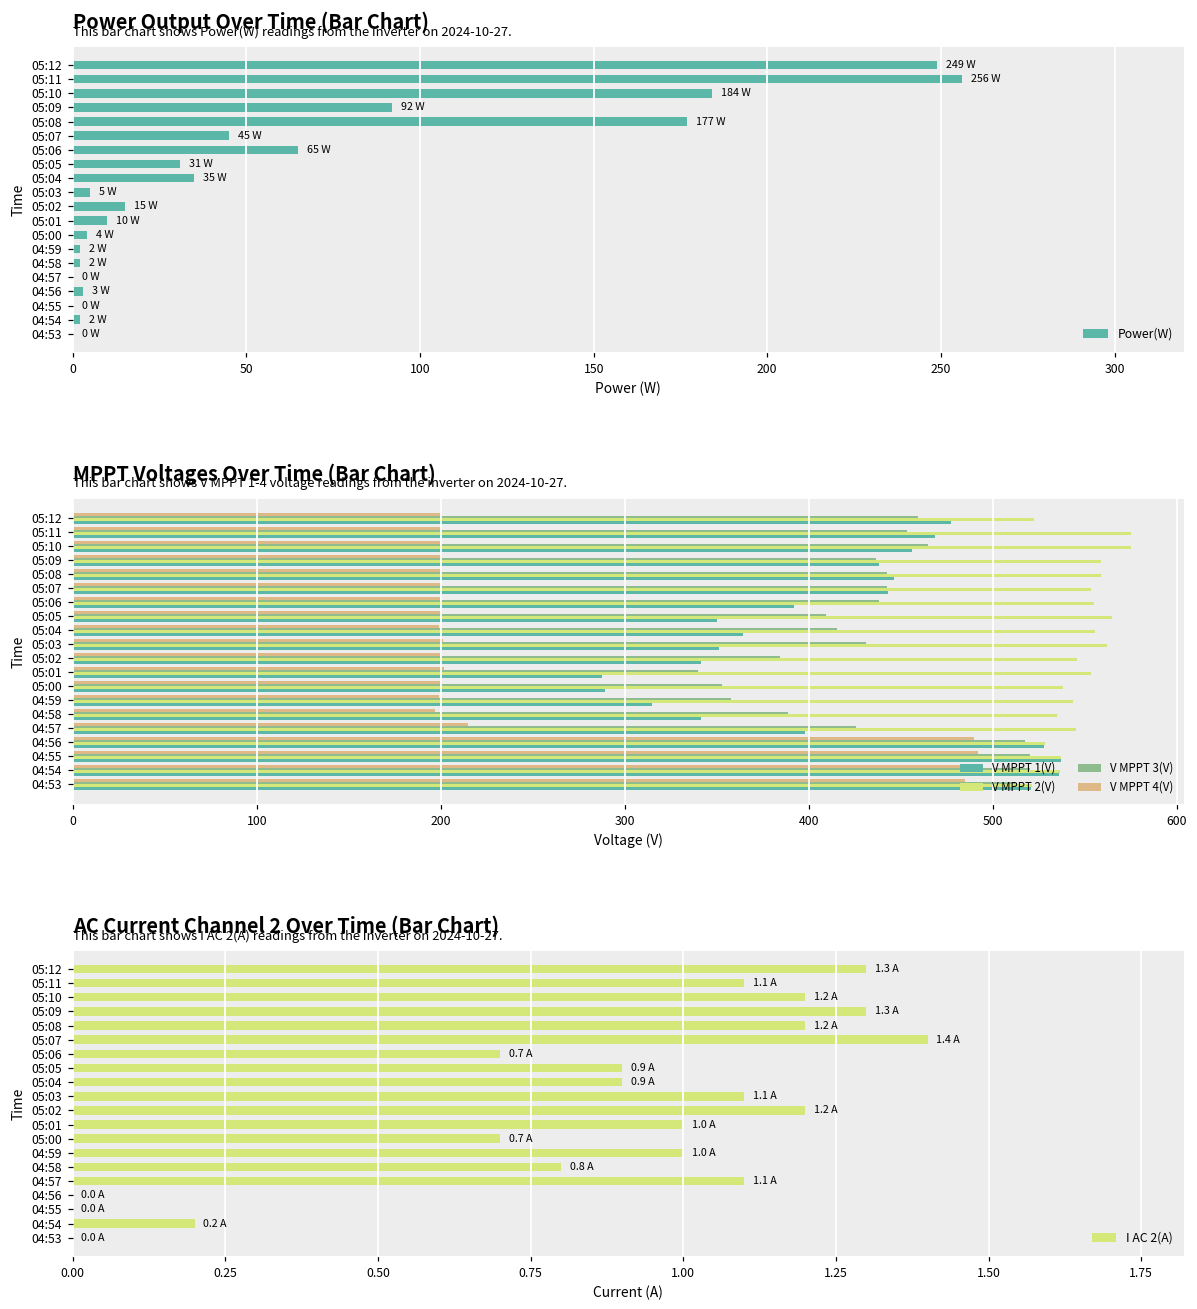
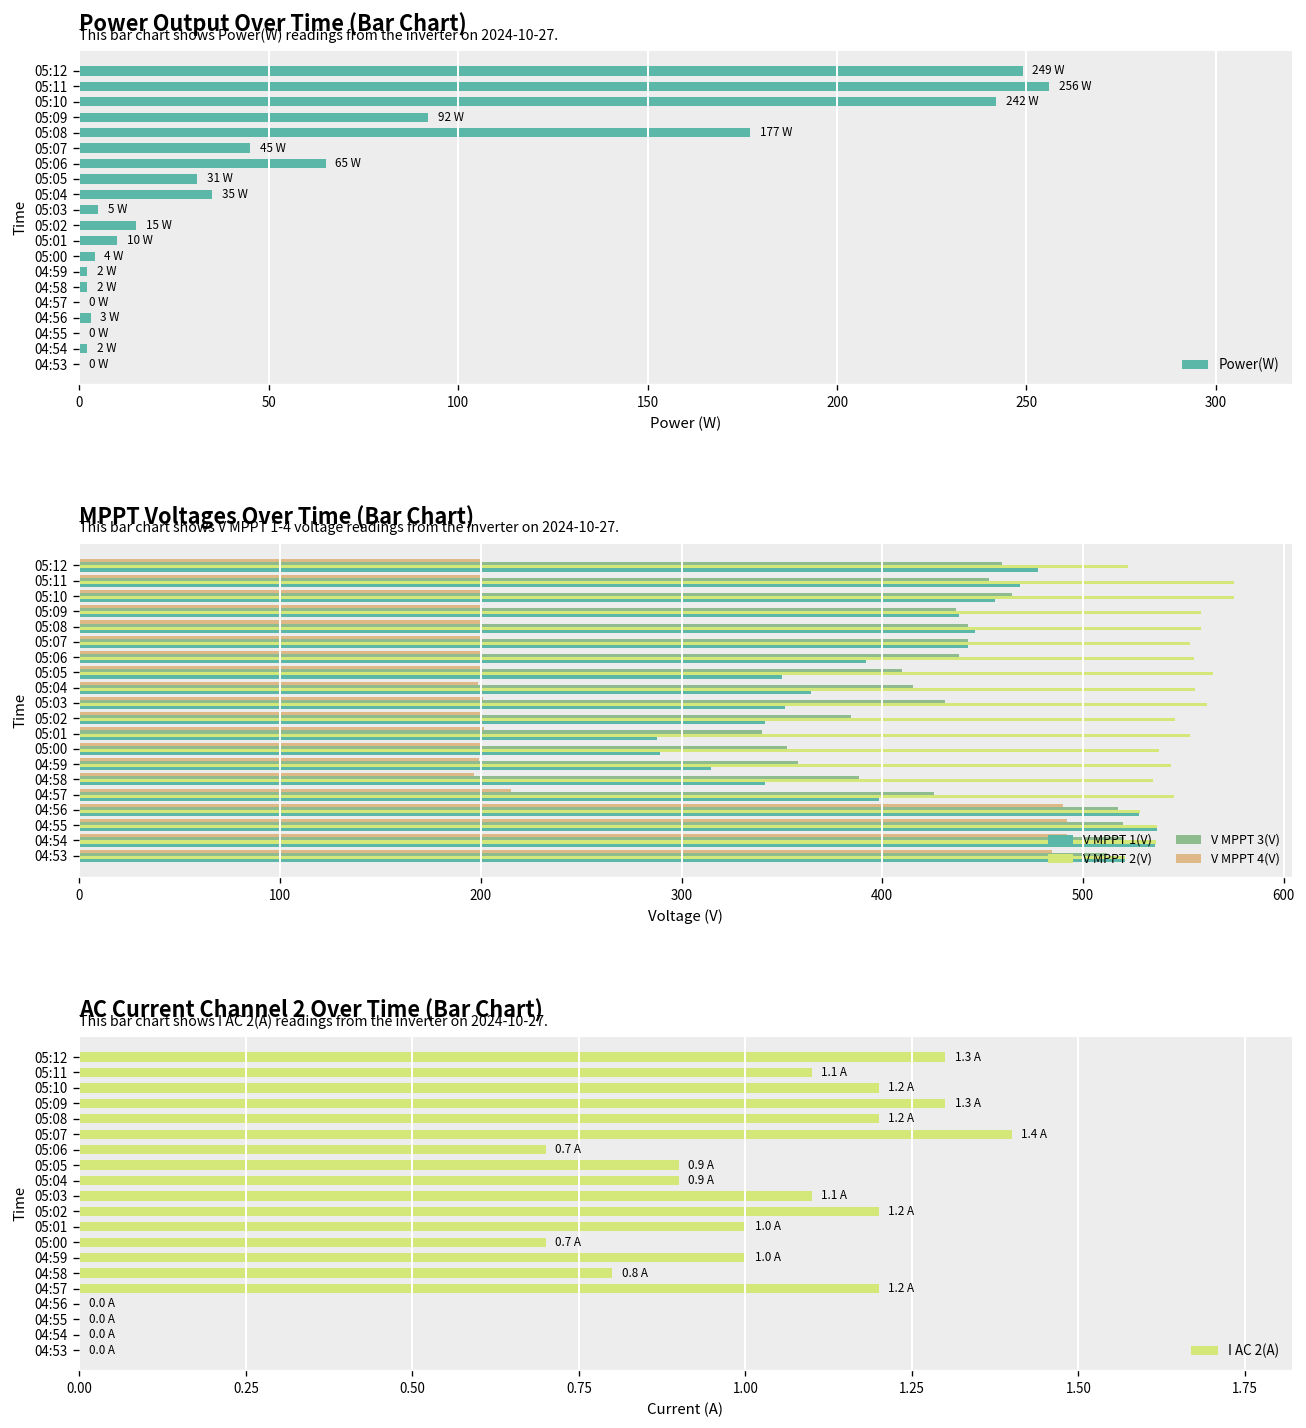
  {
    "Power Output Over Time (Bar Chart)": {
      "05:12": 249,
      "05:11": 256,
-     "05:10": 184,
+     "05:10": 242,
      "05:09": 92,
      "05:08": 177,
      "05:07": 45,
      "05:06": 65,
      "05:05": 31,
      "05:04": 35,
      "05:03": 5,
      "05:02": 15,
      "05:01": 10,
      "05:00": 4,
      "04:59": 2,
      "04:58": 2,
      "04:57": 0,
      "04:56": 3,
      "04:55": 0,
      "04:54": 2,
      "04:53": 0
    },
    "AC Current Channel 2 Over Time (Bar Chart)": {
      "05:12": 1.3,
      "05:11": 1.1,
      "05:10": 1.2,
      "05:09": 1.3,
      "05:08": 1.2,
      "05:07": 1.4,
      "05:06": 0.7,
      "05:05": 0.9,
      "05:04": 0.9,
      "05:03": 1.1,
      "05:02": 1.2,
      "05:01": 1.0,
      "05:00": 0.7,
      "04:59": 1.0,
      "04:58": 0.8,
-     "04:57": 1.1,
+     "04:57": 1.2,
      "04:56": 0.0,
      "04:55": 0.0,
-     "04:54": 0.2,
+     "04:54": 0.0,
      "04:53": 0.0
    }
  }
